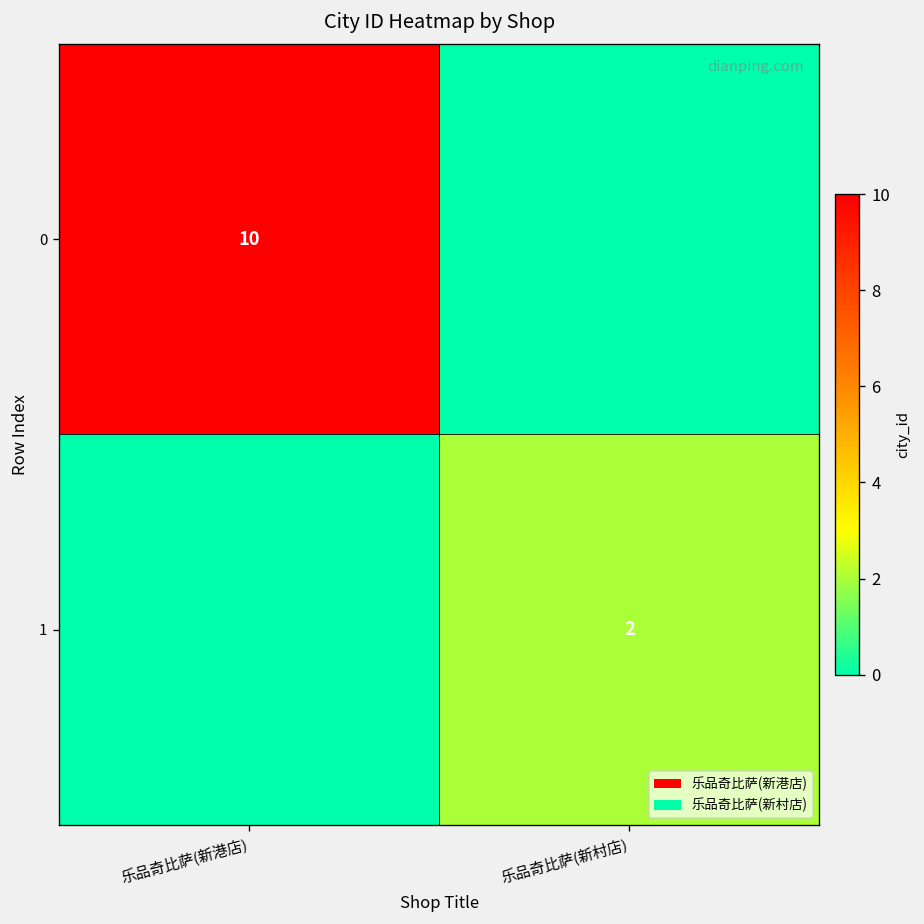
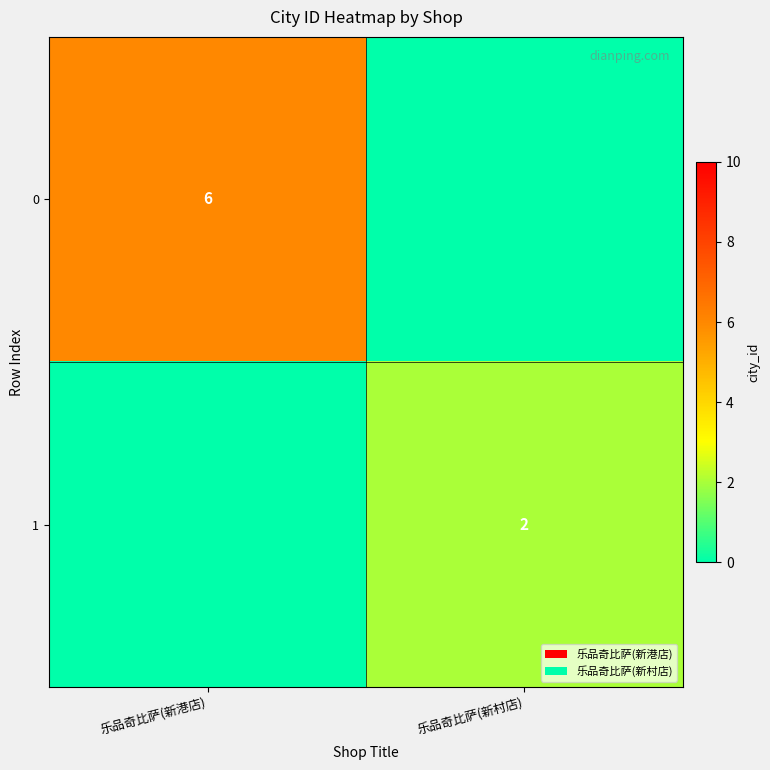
  {
    "0": {
-     "乐品奇比萨(新港店)": 10
+     "乐品奇比萨(新港店)": 6
    },
    "1": {
      "乐品奇比萨(新村店)": 2
    }
  }
